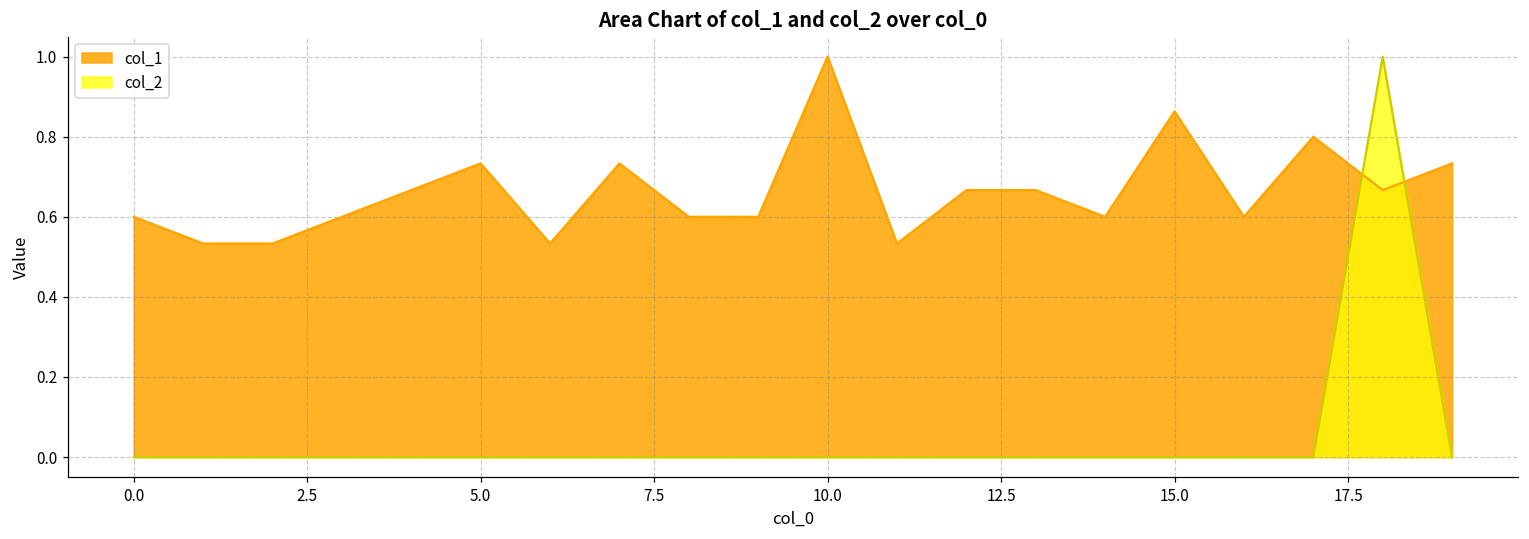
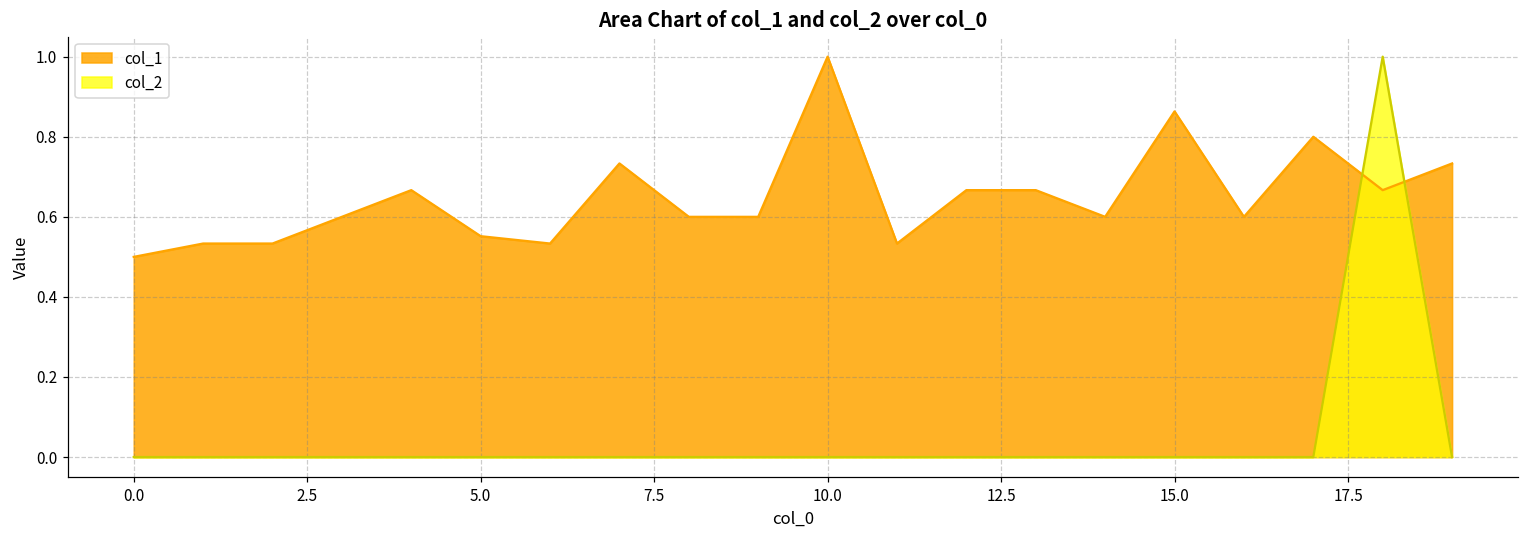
  {
    "col_1": {
-     "0.0": 0.6,
-     "5.0": 0.73,
+     "0.0": 0.5,
+     "5.0": 0.55,
      "10.0": 1.00,
      "15.0": 0.86
    },
    "col_2": {
      "0.0": 0.00,
      "5.0": 0.00,
      "10.0": 0.00,
      "15.0": 0.00
    }
  }
